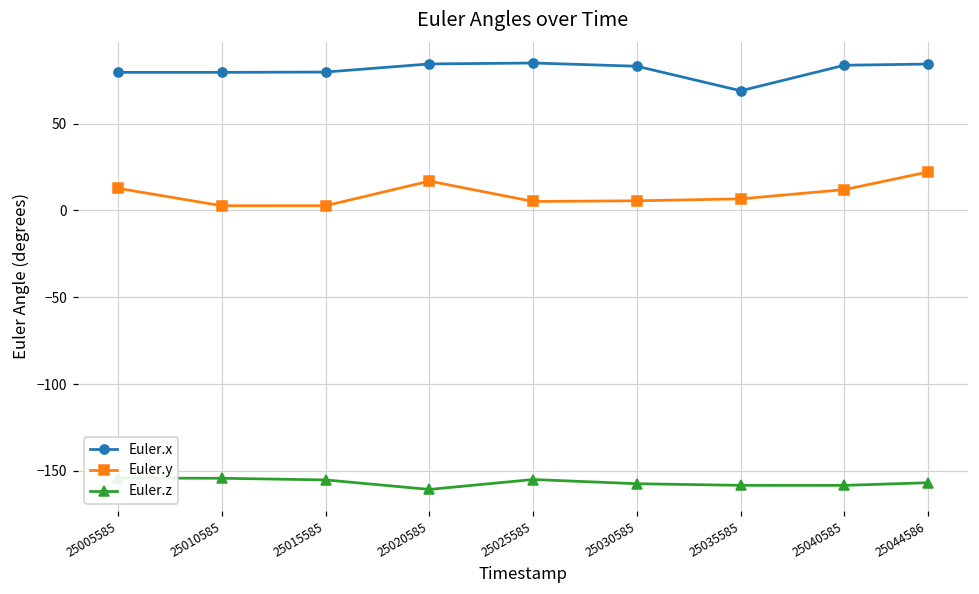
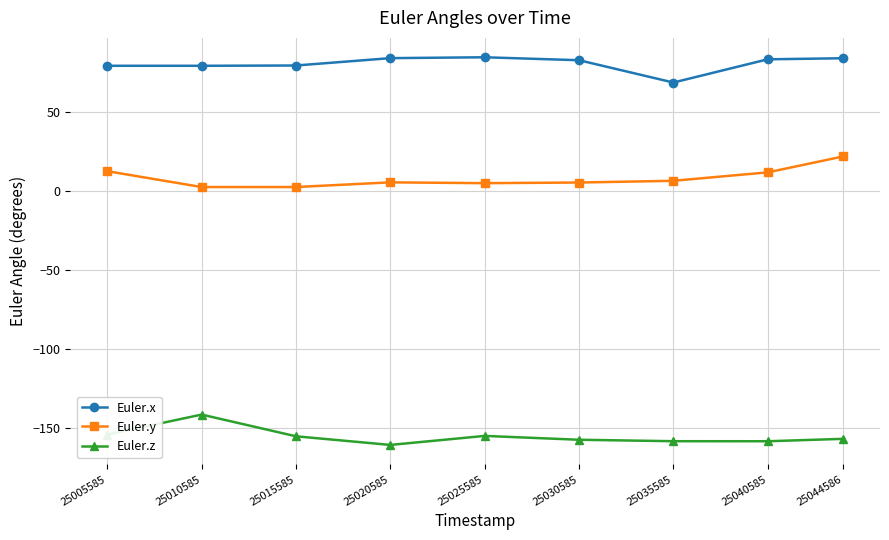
  {
    "Euler.x": {
      "25005585": 79,
      "25010585": 79,
      "25015585": 80,
      "25020585": 84,
      "25025585": 85,
      "25030585": 83,
      "25035585": 69,
      "25040585": 84,
      "25044586": 84
    },
    "Euler.y": {
      "25005585": 13,
      "25010585": 3,
      "25015585": 3,
-     "25020585": 17,
+     "25020585": 6,
      "25025585": 5,
      "25030585": 6,
      "25035585": 7,
      "25040585": 12,
      "25044586": 22
    },
    "Euler.z": {
-     "25010585": -154,
+     "25010585": -141,
      "25015585": -155,
      "25020585": -161,
      "25025585": -155,
      "25030585": -157,
      "25035585": -158,
      "25040585": -158,
      "25044586": -157
    }
  }
